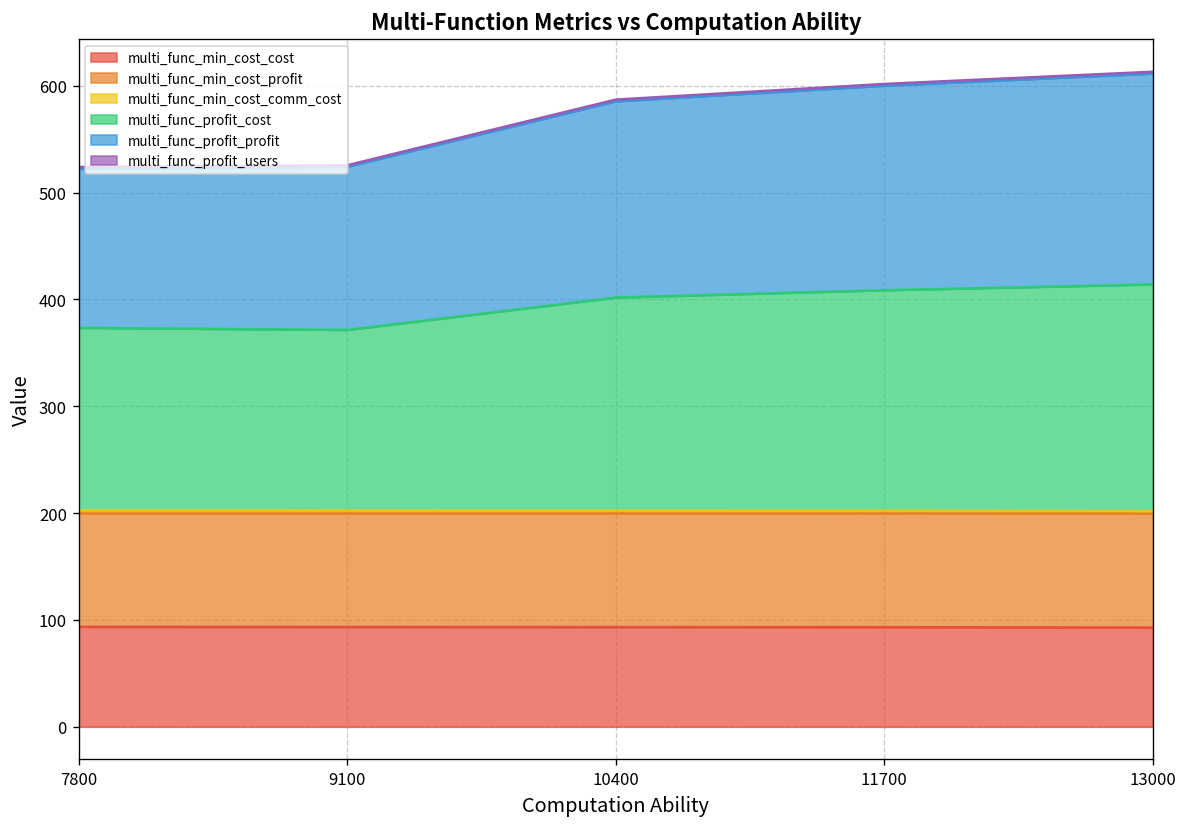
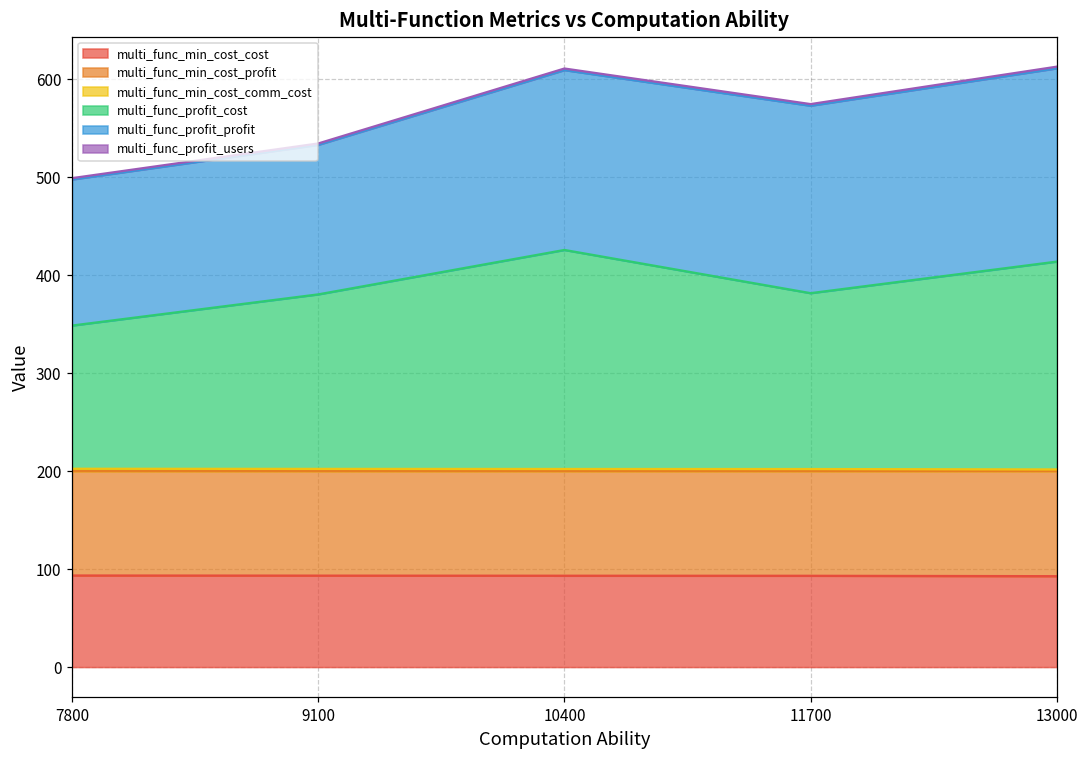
  {
    "multi_func_profit_cost": {
-     "7800": 170,
-     "9100": 170,
-     "10400": 200,
-     "11700": 210,
+     "7800": 150,
+     "9100": 180,
+     "10400": 220,
+     "11700": 180,
      "13000": 210
    }
  }
